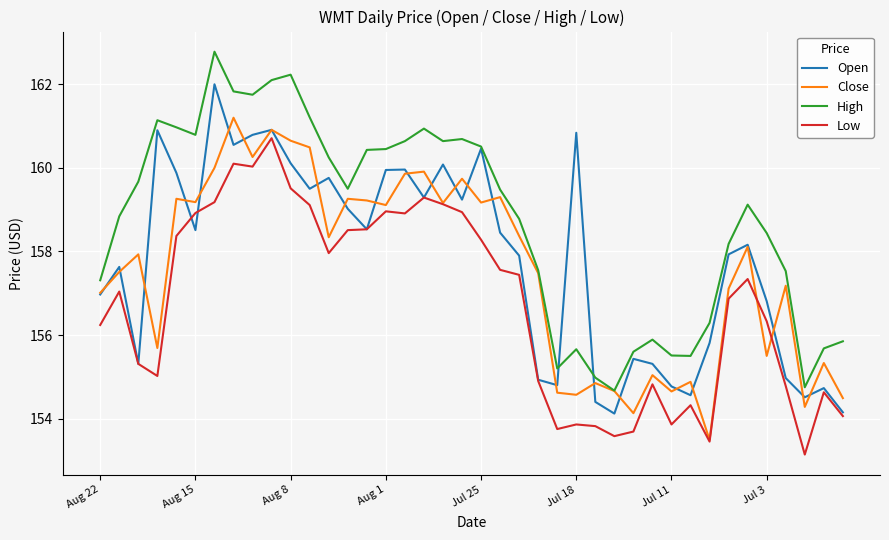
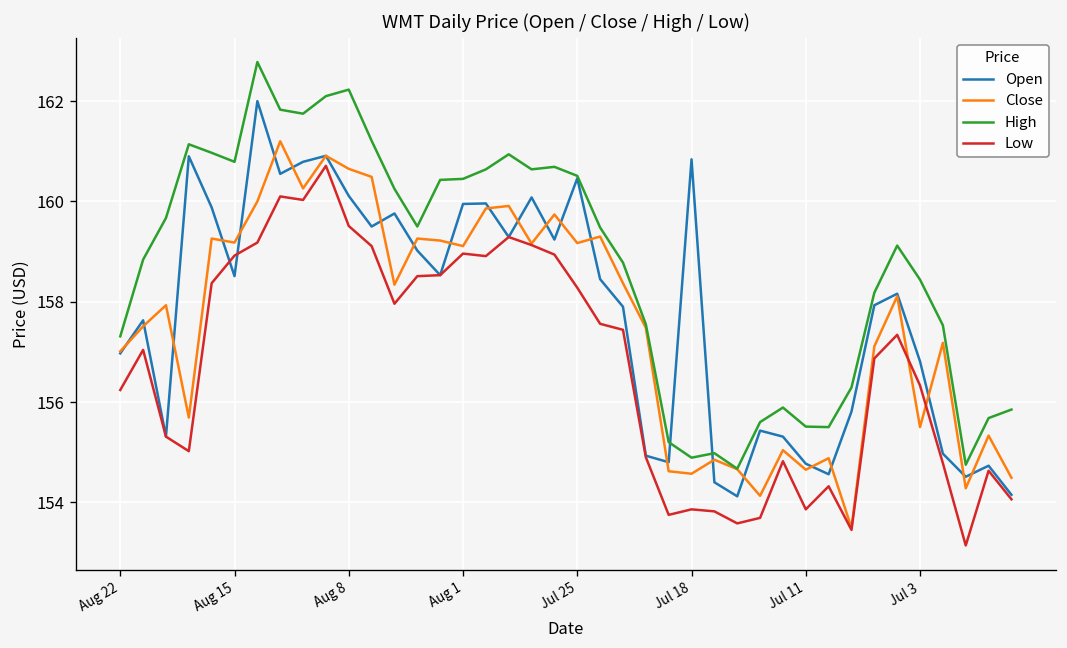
  {
    "Open": {
      "Aug 15": 158.5,
      "Aug 8": 160.1,
      "Aug 1": 160.0,
      "Jul 18": 160.8,
      "Jul 11": 154.8,
      "Jul 3": 156.8
    },
    "Close": {
      "Aug 15": 159.2,
      "Aug 8": 160.7,
      "Aug 1": 159.1,
      "Jul 25": 159.2,
      "Jul 18": 154.6,
      "Jul 11": 154.7,
      "Jul 3": 155.5
    },
    "High": {
      "Aug 22": 157.3,
      "Aug 15": 160.8,
      "Aug 8": 162.2,
      "Aug 1": 160.5,
-     "Jul 18": 155.7,
+     "Jul 18": 154.9,
      "Jul 11": 155.5,
      "Jul 3": 158.4
    },
    "Low": {
      "Aug 22": 156.2,
      "Aug 15": 158.9,
      "Aug 8": 159.5,
      "Aug 1": 159.0,
      "Jul 25": 158.3,
      "Jul 18": 153.9,
      "Jul 11": 153.9,
      "Jul 3": 156.3
    }
  }
